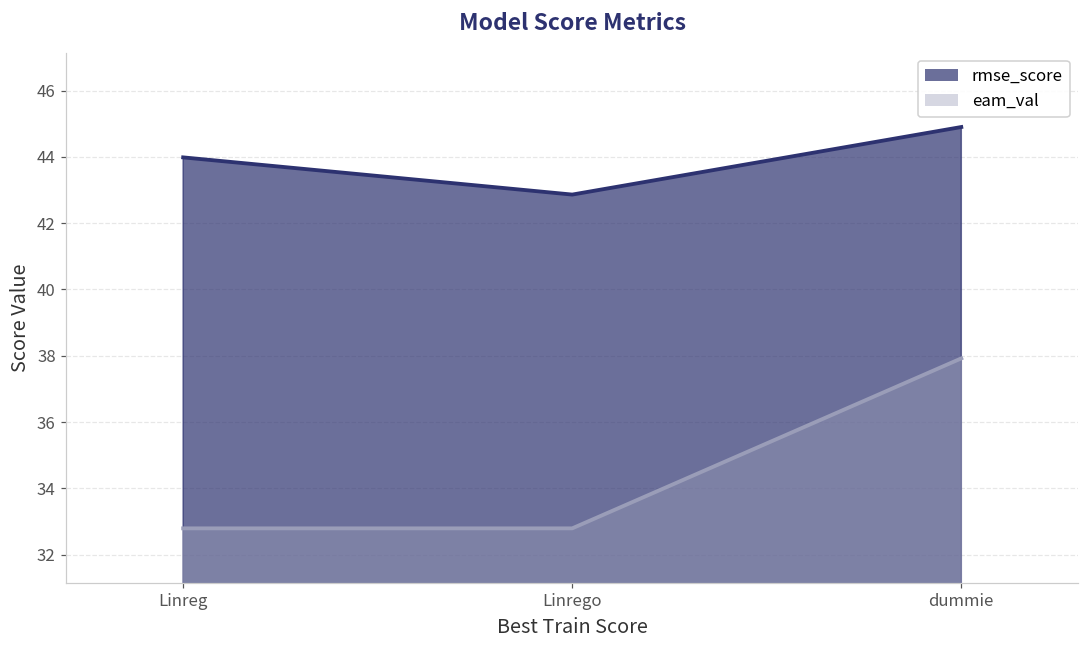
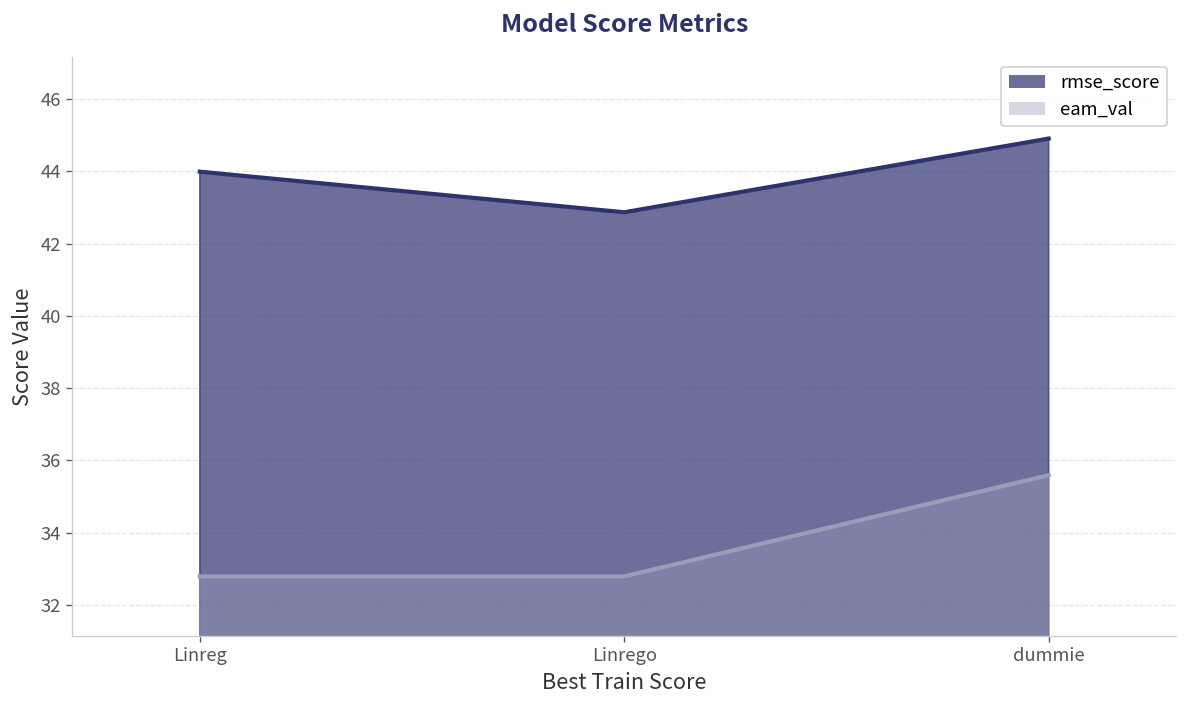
  {
    "rmse_score": {
      "Linreg": 44.0,
      "Linrego": 42.9,
      "dummie": 44.9
    },
    "eam_val": {
      "Linreg": 32.8,
      "Linrego": 32.8,
-     "dummie": 37.9
+     "dummie": 35.6
    }
  }
